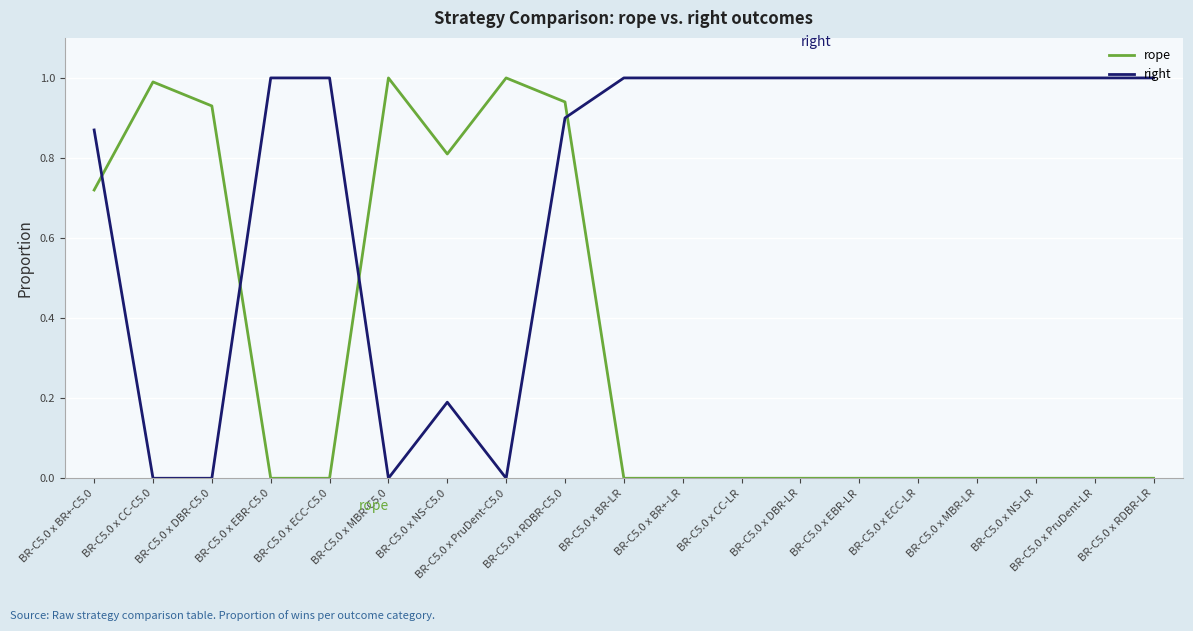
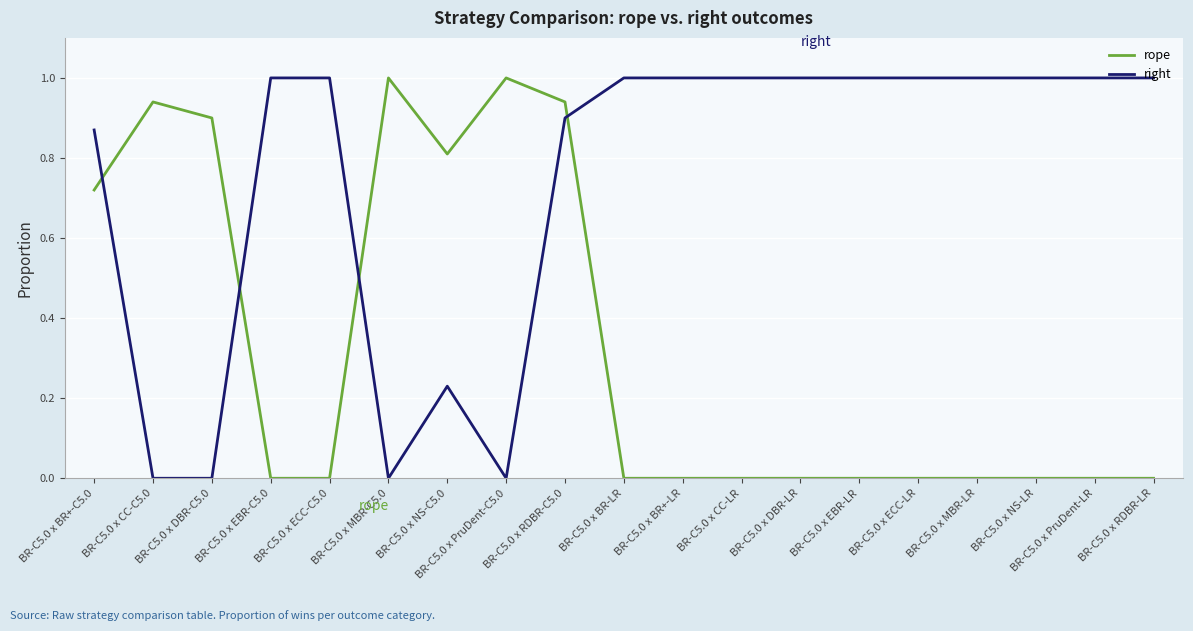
  {
    "rope": {
      "BR-C5.0 x BR+-C5.0": 0.72,
-     "BR-C5.0 x CC-C5.0": 0.99,
-     "BR-C5.0 x DBR-C5.0": 0.93,
+     "BR-C5.0 x CC-C5.0": 0.94,
+     "BR-C5.0 x DBR-C5.0": 0.90,
      "BR-C5.0 x EBR-C5.0": 0.00,
      "BR-C5.0 x ECC-C5.0": 0.00,
      "BR-C5.0 x MBR-C5.0": 1.00,
      "BR-C5.0 x NS-C5.0": 0.81,
      "BR-C5.0 x PruDent-C5.0": 1.00,
      "BR-C5.0 x RDBR-C5.0": 0.94,
      "BR-C5.0 x BR-LR": 0.00,
      "BR-C5.0 x BR+-LR": 0.00,
      "BR-C5.0 x CC-LR": 0.00,
      "BR-C5.0 x DBR-LR": 0.00,
      "BR-C5.0 x EBR-LR": 0.00,
      "BR-C5.0 x ECC-LR": 0.00,
      "BR-C5.0 x MBR-LR": 0.00,
      "BR-C5.0 x NS-LR": 0.00,
      "BR-C5.0 x PruDent-LR": 0.00,
      "BR-C5.0 x RDBR-LR": 0.00
    },
    "right": {
      "BR-C5.0 x BR+-C5.0": 0.87,
      "BR-C5.0 x CC-C5.0": 0.00,
      "BR-C5.0 x DBR-C5.0": 0.00,
      "BR-C5.0 x EBR-C5.0": 1.00,
      "BR-C5.0 x ECC-C5.0": 1.00,
      "BR-C5.0 x MBR-C5.0": 0.00,
-     "BR-C5.0 x NS-C5.0": 0.19,
+     "BR-C5.0 x NS-C5.0": 0.23,
      "BR-C5.0 x PruDent-C5.0": 0.00,
      "BR-C5.0 x RDBR-C5.0": 0.90,
      "BR-C5.0 x BR-LR": 1.00,
      "BR-C5.0 x BR+-LR": 1.00,
      "BR-C5.0 x CC-LR": 1.00,
      "BR-C5.0 x DBR-LR": 1.00,
      "BR-C5.0 x EBR-LR": 1.00,
      "BR-C5.0 x ECC-LR": 1.00,
      "BR-C5.0 x MBR-LR": 1.00,
      "BR-C5.0 x NS-LR": 1.00,
      "BR-C5.0 x PruDent-LR": 1.00,
      "BR-C5.0 x RDBR-LR": 1.00
    }
  }
